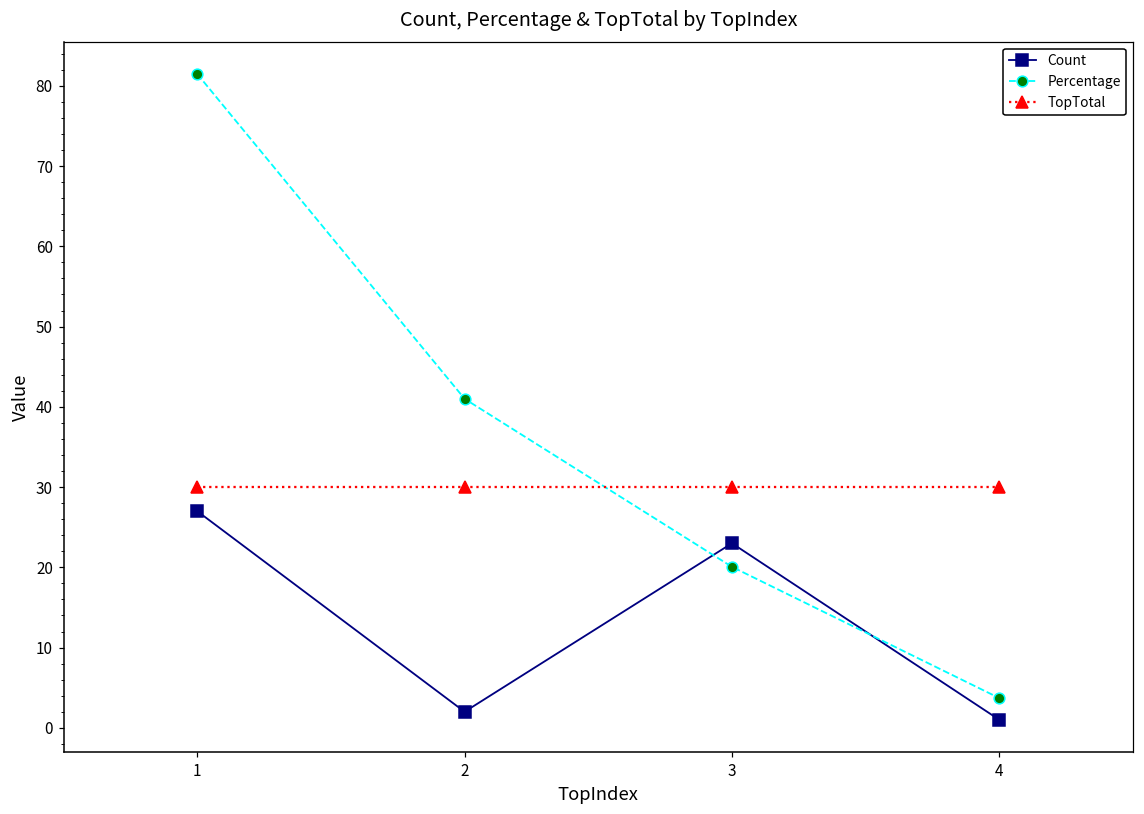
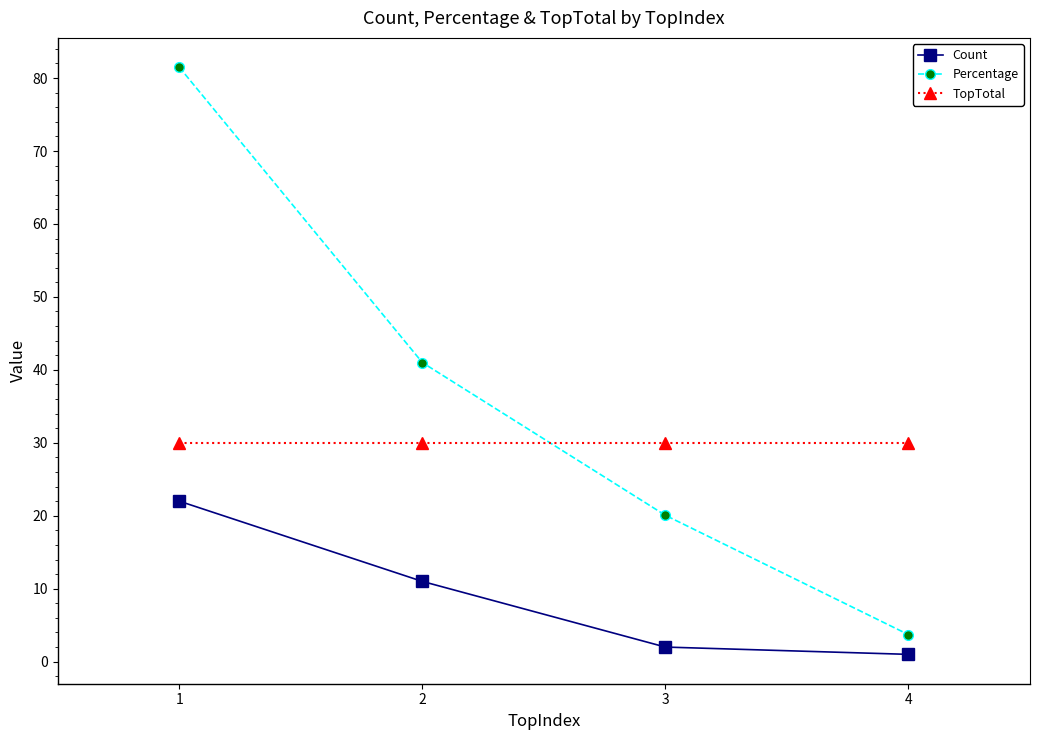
  {
    "Count": {
-     "1": 27,
-     "2": 2,
-     "3": 23,
+     "1": 22,
+     "2": 11,
+     "3": 2,
      "4": 1
    },
    "Percentage": {
      "1": 81,
      "2": 41,
      "3": 20,
      "4": 4
    },
    "TopTotal": {
      "1": 30,
      "2": 30,
      "3": 30,
      "4": 30
    }
  }
